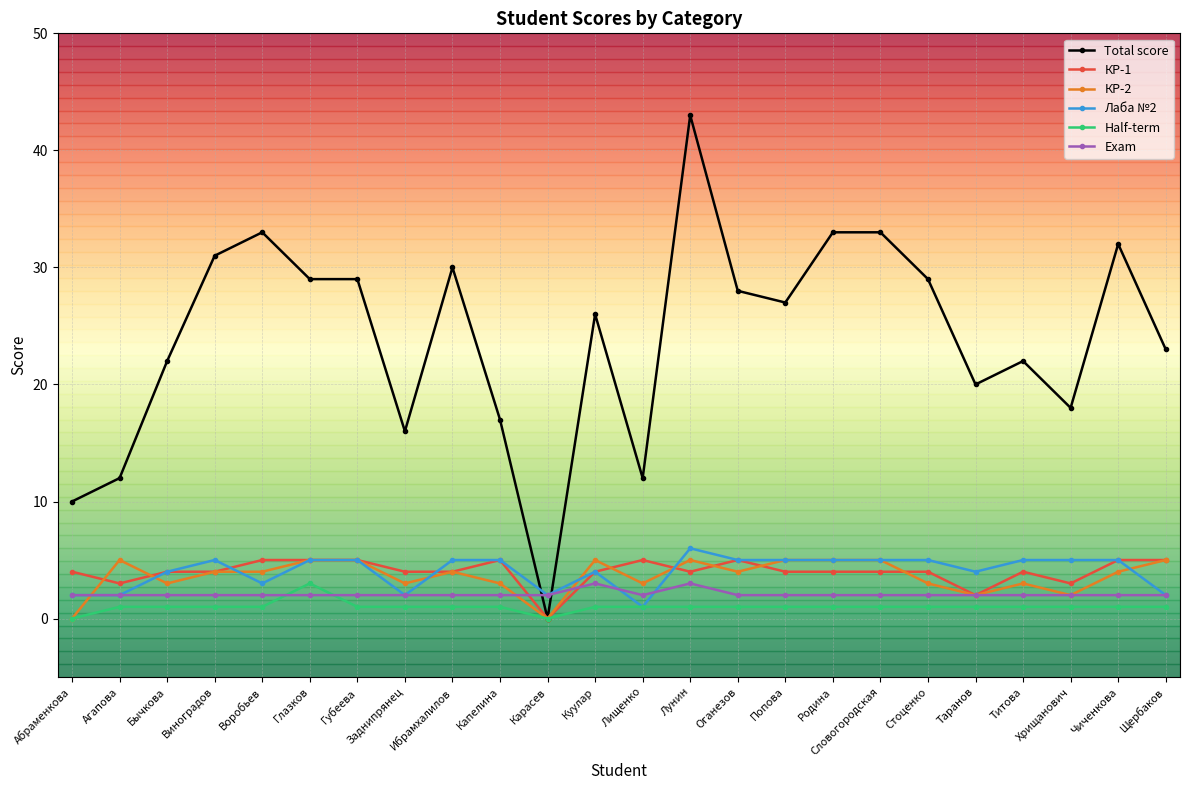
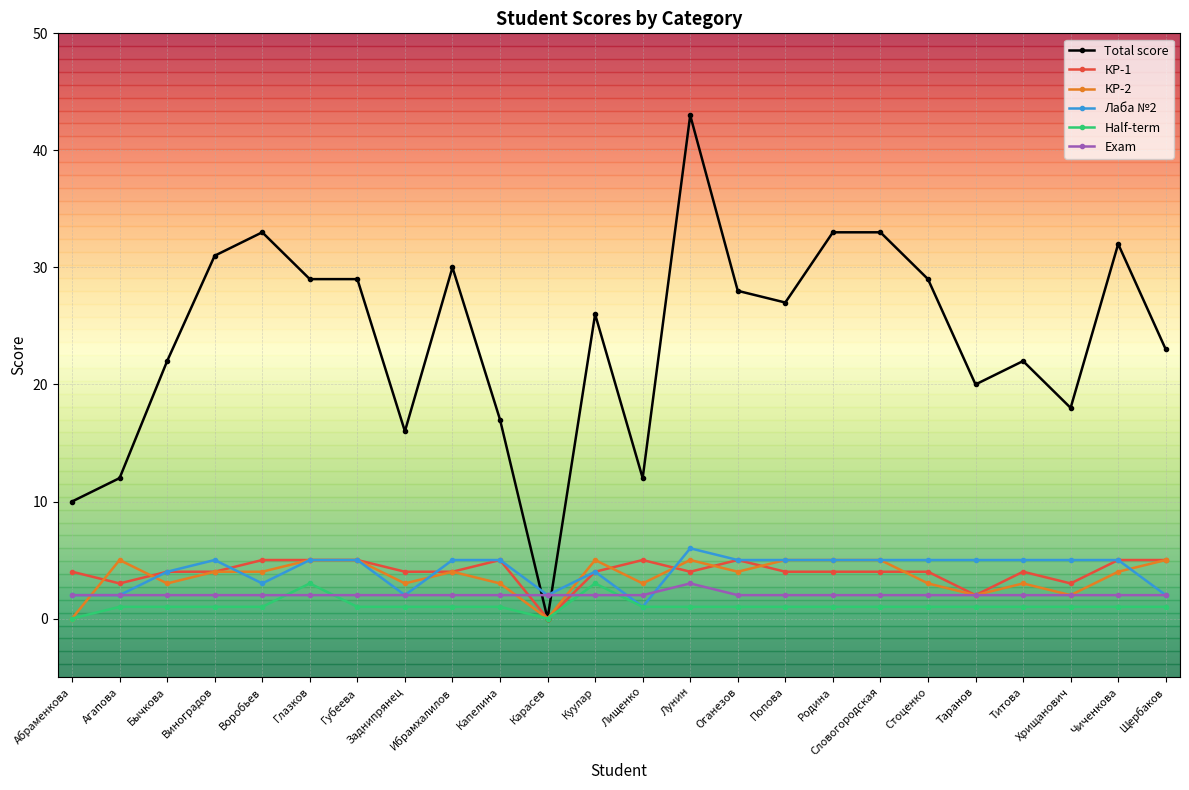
  {
    "Total score": {
      "Абраменкова": 10,
      "Агапова": 12,
      "Бычкова": 22,
      "Виноградов": 31,
      "Воробьев": 33,
      "Глазков": 29,
      "Губеева": 29,
      "Заднипрянец": 16,
      "Ибрамхалилов": 30,
      "Капелина": 17,
      "Куулар": 26,
      "Лищенко": 12,
      "Лунин": 43,
      "Оганезов": 28,
      "Попова": 27,
      "Родина": 33,
      "Словогородская": 33,
      "Стоценко": 29,
      "Таранов": 20,
      "Титова": 22,
      "Хрищанович": 18,
      "Чиченкова": 32,
      "Щербаков": 23
    },
    "Лаба №2": {
      "Виноградов": 5,
      "Воробьев": 3,
      "Ибрамхалилов": 5,
      "Лунин": 6,
      "Стоценко": 5,
-     "Таранов": 4,
+     "Таранов": 5,
      "Титова": 5,
      "Хрищанович": 5
    },
    "Half-term": {
      "Агапова": 1,
      "Бычкова": 1,
      "Виноградов": 1,
      "Воробьев": 1,
      "Глазков": 3,
      "Губеева": 1,
      "Заднипрянец": 1,
      "Ибрамхалилов": 1,
      "Капелина": 1,
-     "Куулар": 1,
+     "Куулар": 3,
      "Лунин": 1,
      "Оганезов": 1,
      "Попова": 1,
      "Родина": 1,
      "Словогородская": 1,
      "Стоценко": 1,
      "Таранов": 1,
      "Титова": 1,
      "Хрищанович": 1,
      "Чиченкова": 1,
      "Щербаков": 1
    },
    "Exam": {
      "Бычкова": 2,
      "Виноградов": 2,
      "Воробьев": 2,
      "Глазков": 2,
      "Губеева": 2,
      "Ибрамхалилов": 2,
      "Капелина": 2,
-     "Куулар": 3,
+     "Куулар": 2,
      "Лищенко": 2,
      "Лунин": 3,
      "Оганезов": 2,
      "Попова": 2,
      "Родина": 2,
      "Словогородская": 2,
      "Стоценко": 2,
      "Титова": 2,
      "Чиченкова": 2
    }
  }
